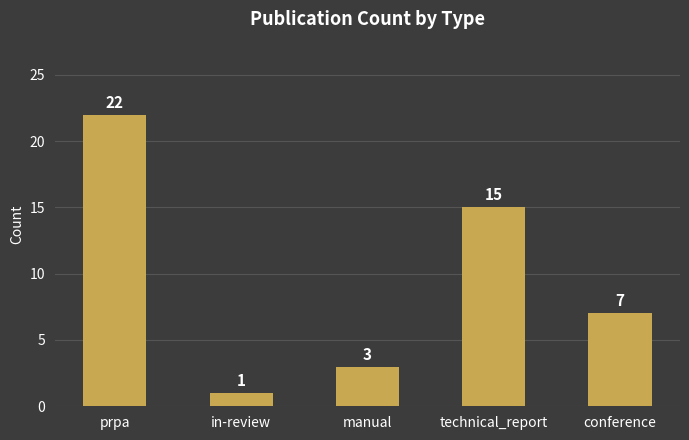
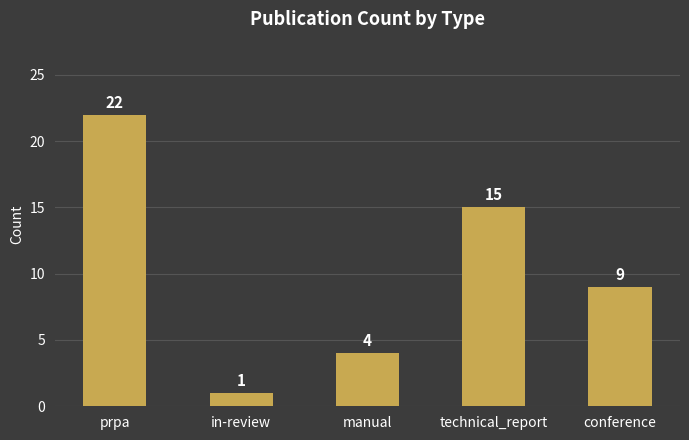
  {
    "prpa": 22,
    "in-review": 1,
-   "manual": 3,
+   "manual": 4,
    "technical_report": 15,
-   "conference": 7
+   "conference": 9
  }
